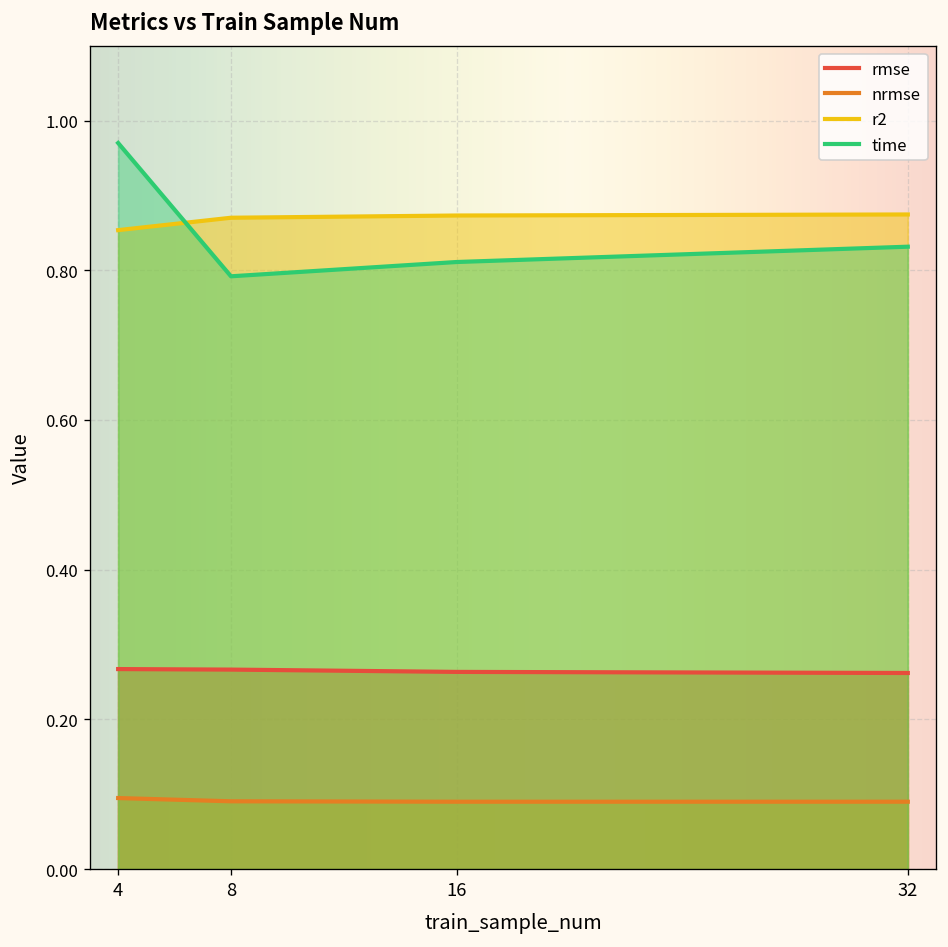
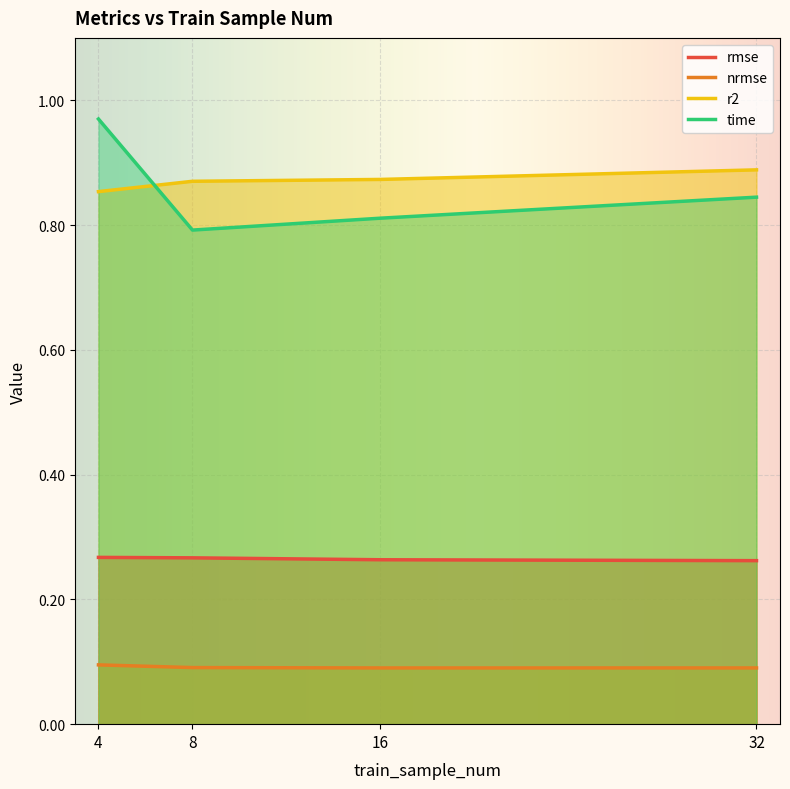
  {
    "r2": {
      "4": 0.85,
      "8": 0.87,
      "16": 0.87,
-     "32": 0.87
+     "32": 0.89
    },
    "time": {
      "4": 0.97,
      "8": 0.79,
      "16": 0.81,
-     "32": 0.83
+     "32": 0.84
    }
  }
